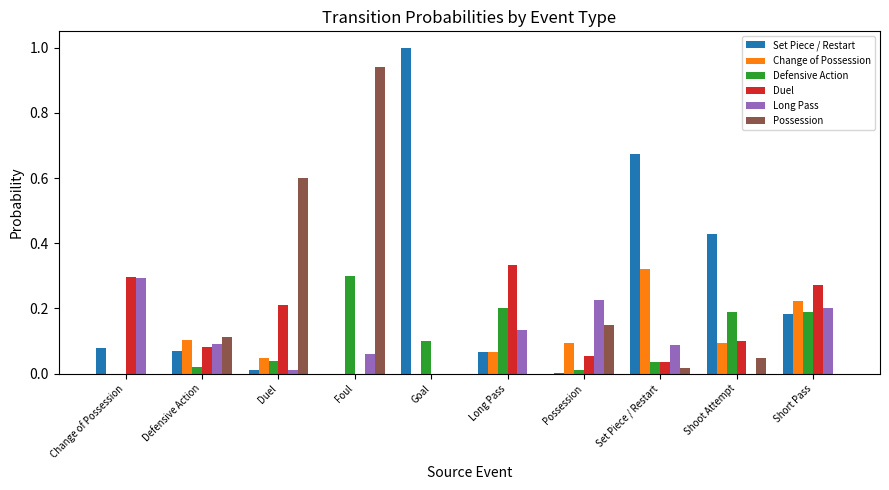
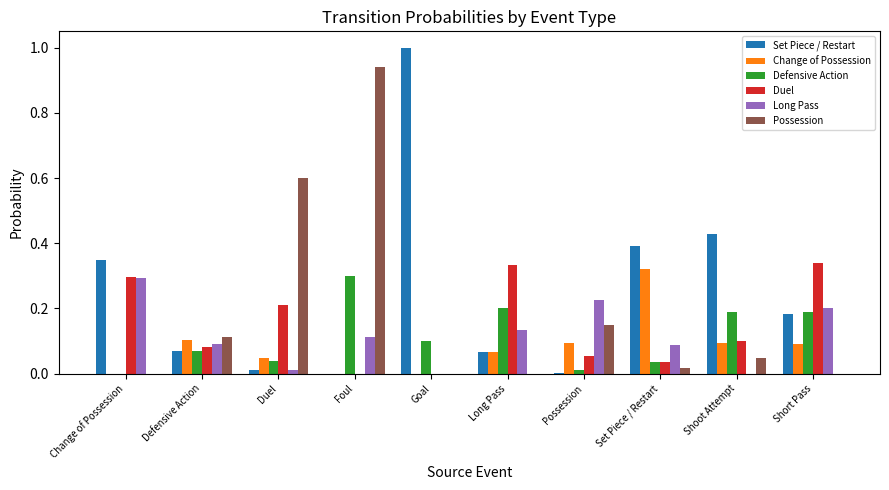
  {
    "Set Piece / Restart": {
-     "Change of Possession": 0.08,
+     "Change of Possession": 0.35,
      "Defensive Action": 0.07,
      "Duel": 0.01,
      "Foul": 0.00,
      "Goal": 1.00,
      "Long Pass": 0.07,
-     "Set Piece / Restart": 0.67,
+     "Set Piece / Restart": 0.39,
      "Shoot Attempt": 0.43,
      "Short Pass": 0.18
    },
    "Change of Possession": {
      "Change of Possession": 0.00,
      "Defensive Action": 0.10,
      "Duel": 0.05,
      "Foul": 0.00,
      "Goal": 0.00,
      "Long Pass": 0.07,
      "Possession": 0.10,
      "Set Piece / Restart": 0.32,
      "Shoot Attempt": 0.10,
-     "Short Pass": 0.22
+     "Short Pass": 0.09
    },
    "Defensive Action": {
      "Change of Possession": 0.00,
-     "Defensive Action": 0.02,
+     "Defensive Action": 0.07,
      "Duel": 0.04,
      "Foul": 0.30,
      "Goal": 0.10,
      "Long Pass": 0.20,
      "Possession": 0.01,
      "Set Piece / Restart": 0.04,
      "Shoot Attempt": 0.19,
      "Short Pass": 0.19
    },
    "Duel": {
      "Change of Possession": 0.30,
      "Defensive Action": 0.08,
      "Duel": 0.21,
      "Foul": 0.00,
      "Goal": 0.00,
      "Long Pass": 0.33,
      "Possession": 0.05,
      "Set Piece / Restart": 0.04,
      "Shoot Attempt": 0.10,
-     "Short Pass": 0.27
+     "Short Pass": 0.34
    },
    "Long Pass": {
      "Change of Possession": 0.29,
      "Defensive Action": 0.09,
      "Duel": 0.01,
-     "Foul": 0.06,
+     "Foul": 0.11,
      "Goal": 0.00,
      "Long Pass": 0.13,
      "Possession": 0.22,
      "Set Piece / Restart": 0.09,
      "Shoot Attempt": 0.00,
      "Short Pass": 0.20
    },
    "Possession": {
      "Change of Possession": 0.00,
      "Defensive Action": 0.11,
      "Duel": 0.60,
      "Foul": 0.94,
      "Goal": 0.00,
      "Long Pass": 0.00,
      "Possession": 0.15,
      "Set Piece / Restart": 0.02,
      "Shoot Attempt": 0.05,
      "Short Pass": 0.00
    }
  }
